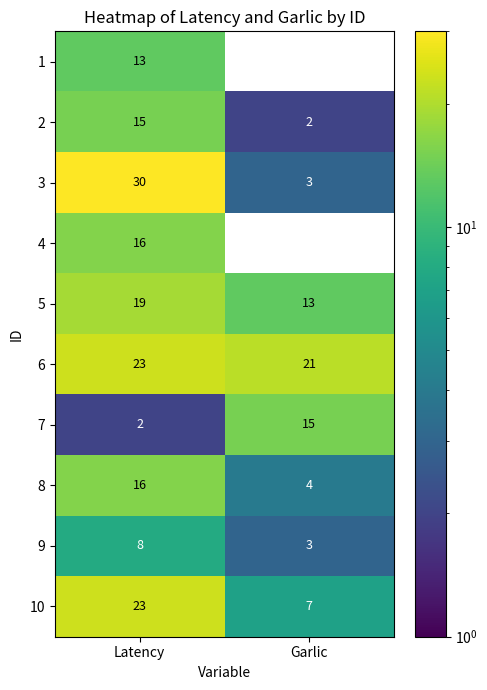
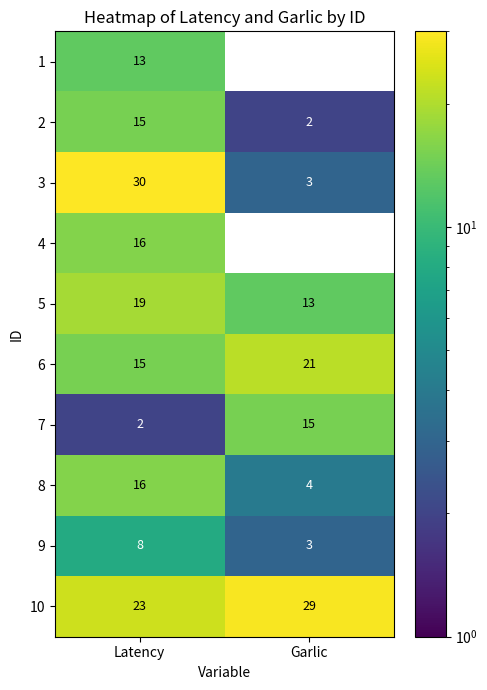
  {
    "1": {
      "Latency": 13
    },
    "2": {
      "Latency": 15,
      "Garlic": 2
    },
    "3": {
      "Latency": 30,
      "Garlic": 3
    },
    "4": {
      "Latency": 16
    },
    "5": {
      "Latency": 19,
      "Garlic": 13
    },
    "6": {
-     "Latency": 23,
+     "Latency": 15,
      "Garlic": 21
    },
    "7": {
      "Latency": 2,
      "Garlic": 15
    },
    "8": {
      "Latency": 16,
      "Garlic": 4
    },
    "9": {
      "Latency": 8,
      "Garlic": 3
    },
    "10": {
      "Latency": 23,
-     "Garlic": 7
+     "Garlic": 29
    }
  }
